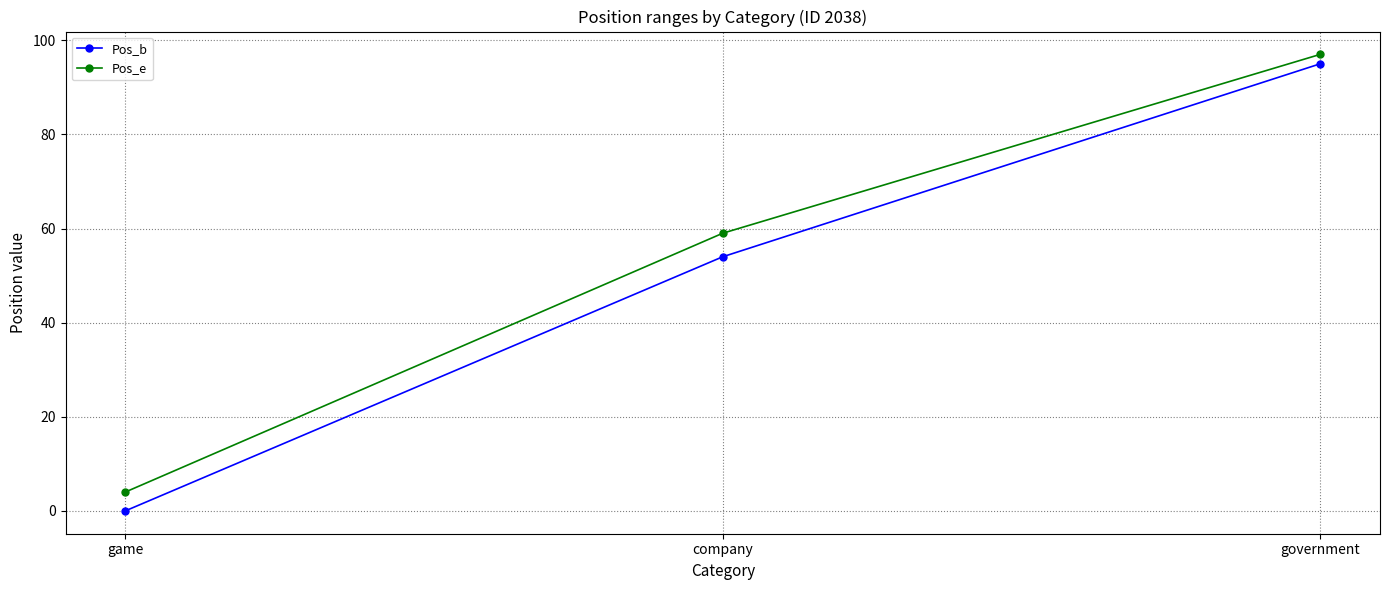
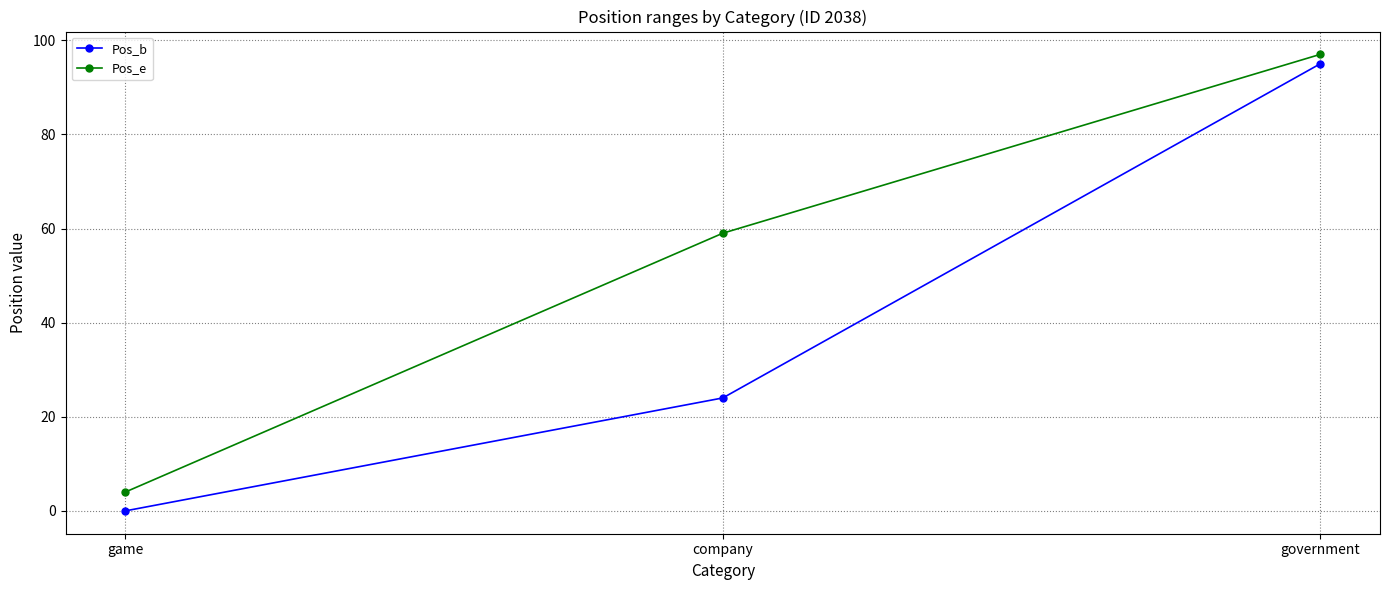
  {
    "Pos_b": {
      "game": 0,
-     "company": 54,
+     "company": 24,
      "government": 95
    },
    "Pos_e": {
      "game": 4,
      "company": 59,
      "government": 97
    }
  }
